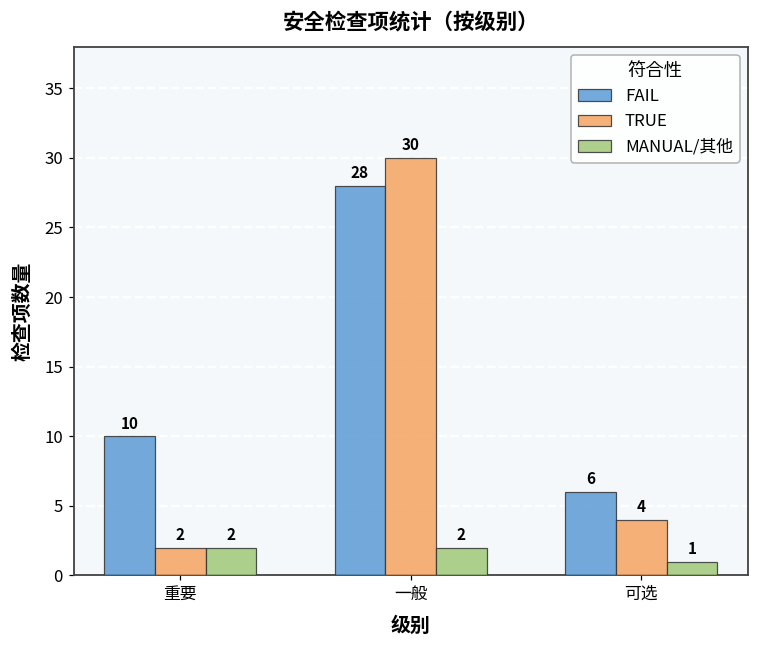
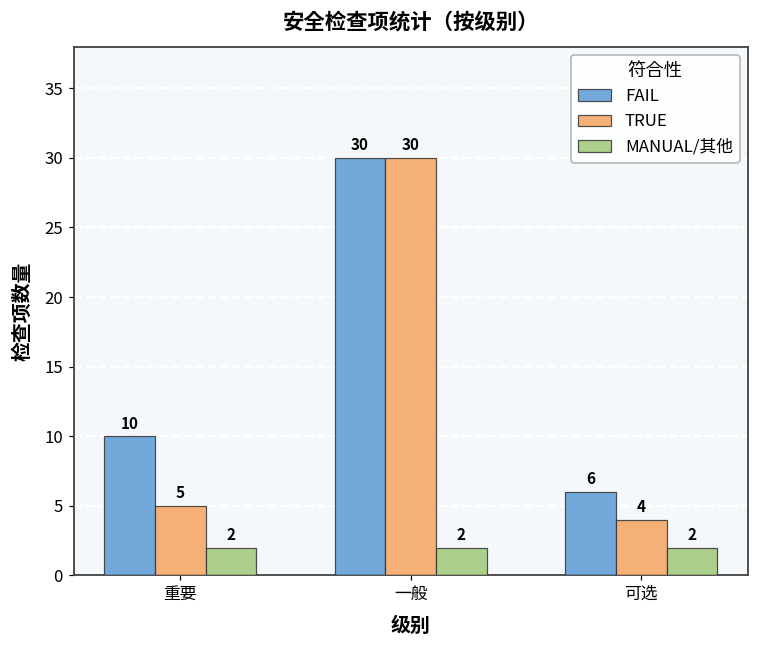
  {
    "FAIL": {
      "重要": 10,
-     "一般": 28,
+     "一般": 30,
      "可选": 6
    },
    "TRUE": {
-     "重要": 2,
+     "重要": 5,
      "一般": 30,
      "可选": 4
    },
    "MANUAL/其他": {
      "重要": 2,
      "一般": 2,
-     "可选": 1
+     "可选": 2
    }
  }
